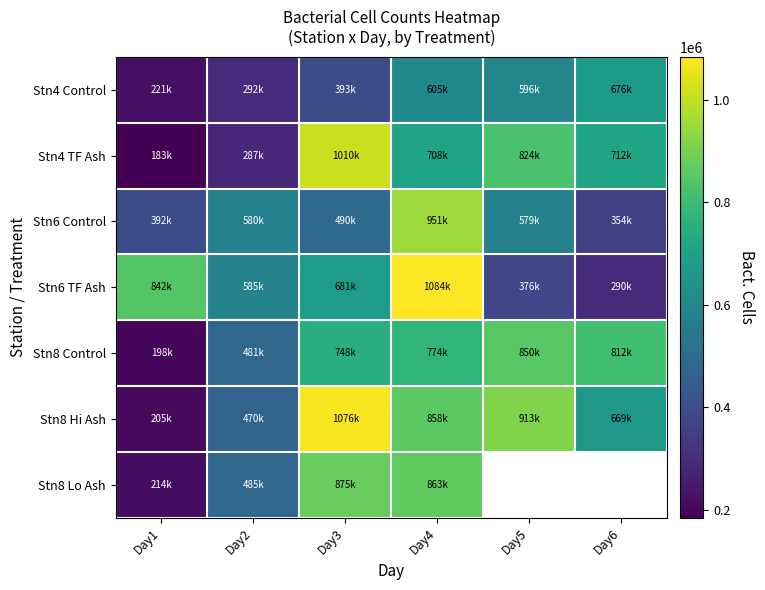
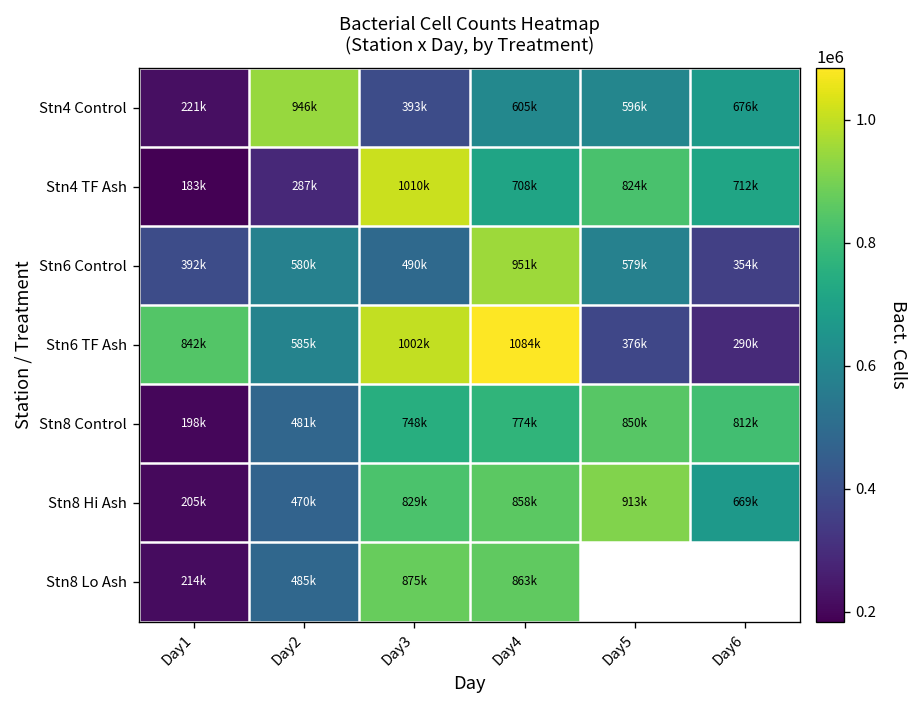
  {
    "Stn4 Control": {
      "Day1": "221k",
-     "Day2": "292k",
+     "Day2": "946k",
      "Day3": "393k",
      "Day4": "605k",
      "Day5": "596k",
      "Day6": "676k"
    },
    "Stn4 TF Ash": {
      "Day1": "183k",
      "Day2": "287k",
      "Day3": "1010k",
      "Day4": "708k",
      "Day5": "824k",
      "Day6": "712k"
    },
    "Stn6 Control": {
      "Day1": "392k",
      "Day2": "580k",
      "Day3": "490k",
      "Day4": "951k",
      "Day5": "579k",
      "Day6": "354k"
    },
    "Stn6 TF Ash": {
      "Day1": "842k",
      "Day2": "585k",
-     "Day3": "681k",
+     "Day3": "1002k",
      "Day4": "1084k",
      "Day5": "376k",
      "Day6": "290k"
    },
    "Stn8 Control": {
      "Day1": "198k",
      "Day2": "481k",
      "Day3": "748k",
      "Day4": "774k",
      "Day5": "850k",
      "Day6": "812k"
    },
    "Stn8 Hi Ash": {
      "Day1": "205k",
      "Day2": "470k",
-     "Day3": "1076k",
+     "Day3": "829k",
      "Day4": "858k",
      "Day5": "913k",
      "Day6": "669k"
    },
    "Stn8 Lo Ash": {
      "Day1": "214k",
      "Day2": "485k",
      "Day3": "875k",
      "Day4": "863k"
    }
  }
